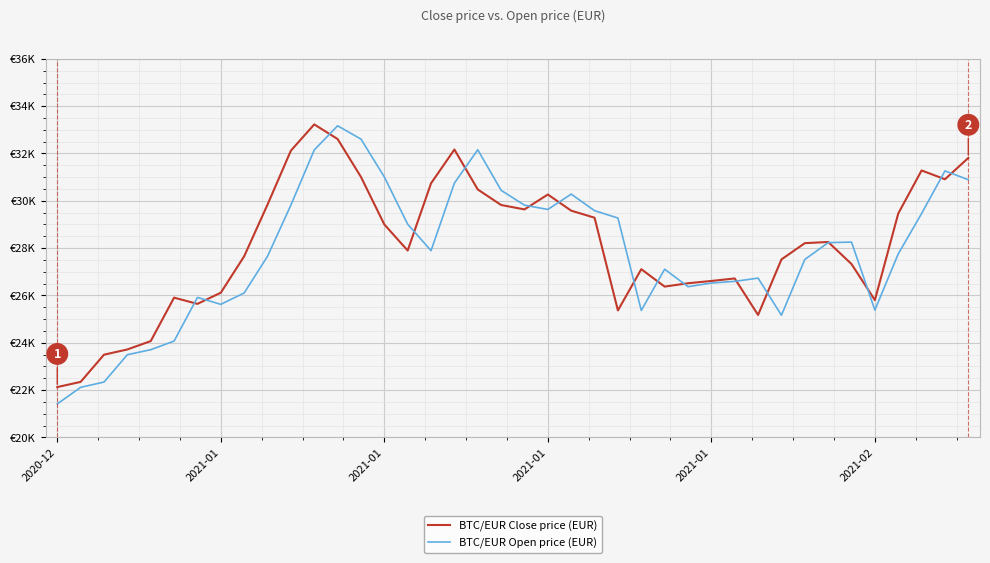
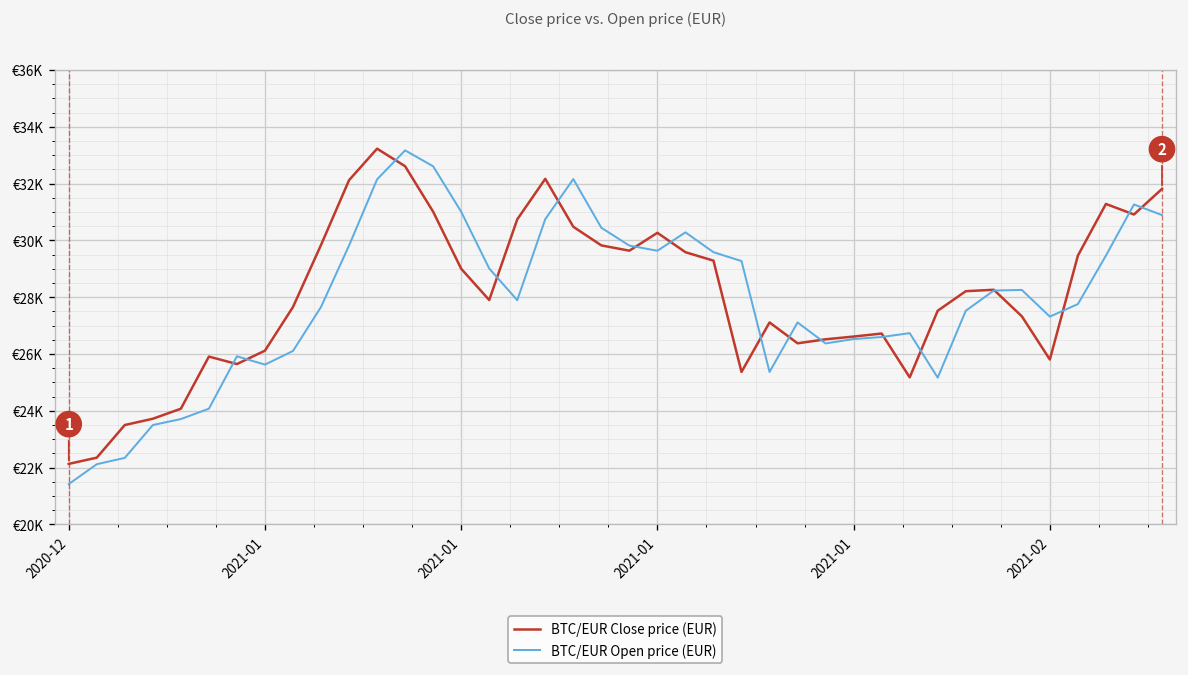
  {
    "BTC/EUR Close price (EUR)": {
      "2021-02": "€25800"
    },
    "BTC/EUR Open price (EUR)": {
      "2020-12": "€21400",
-     "2021-02": "€25400"
+     "2021-02": "€27300"
    }
  }
